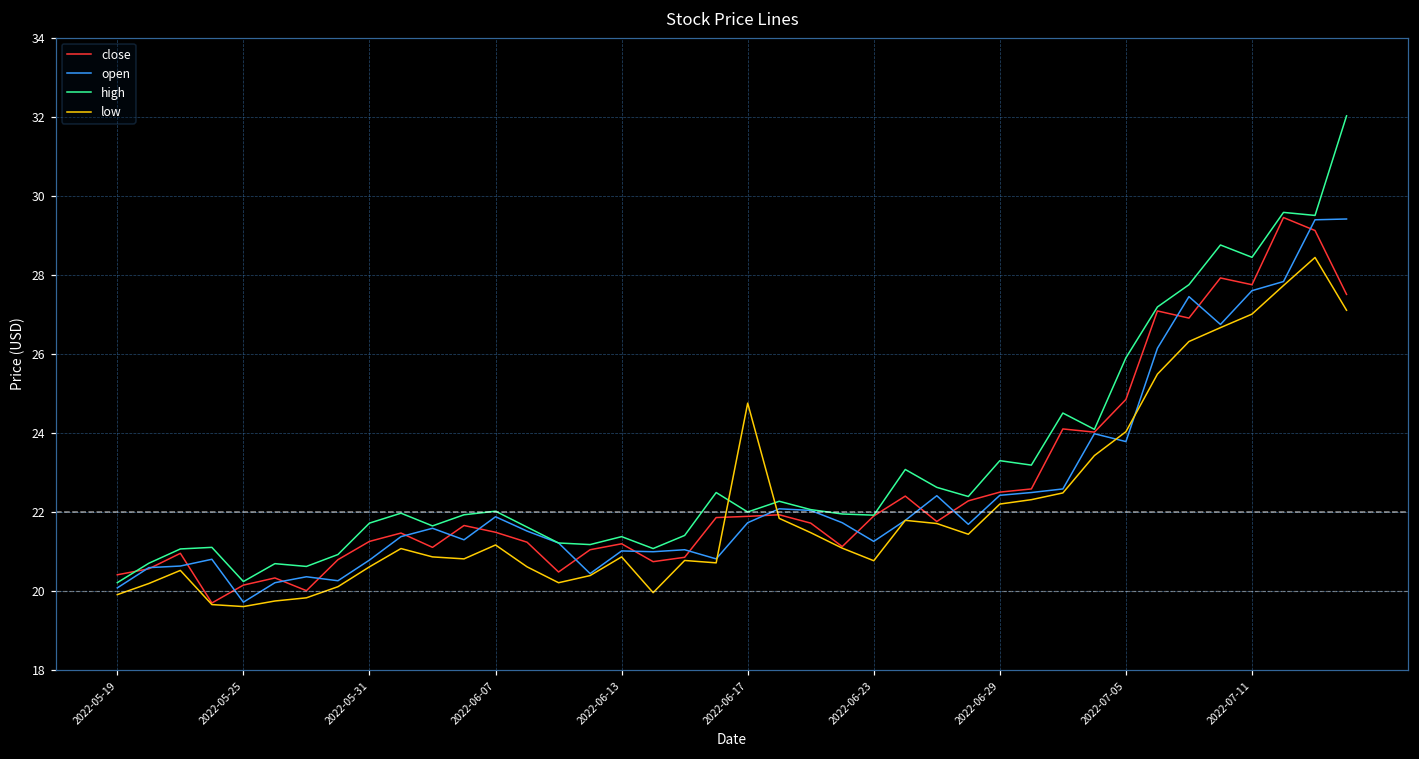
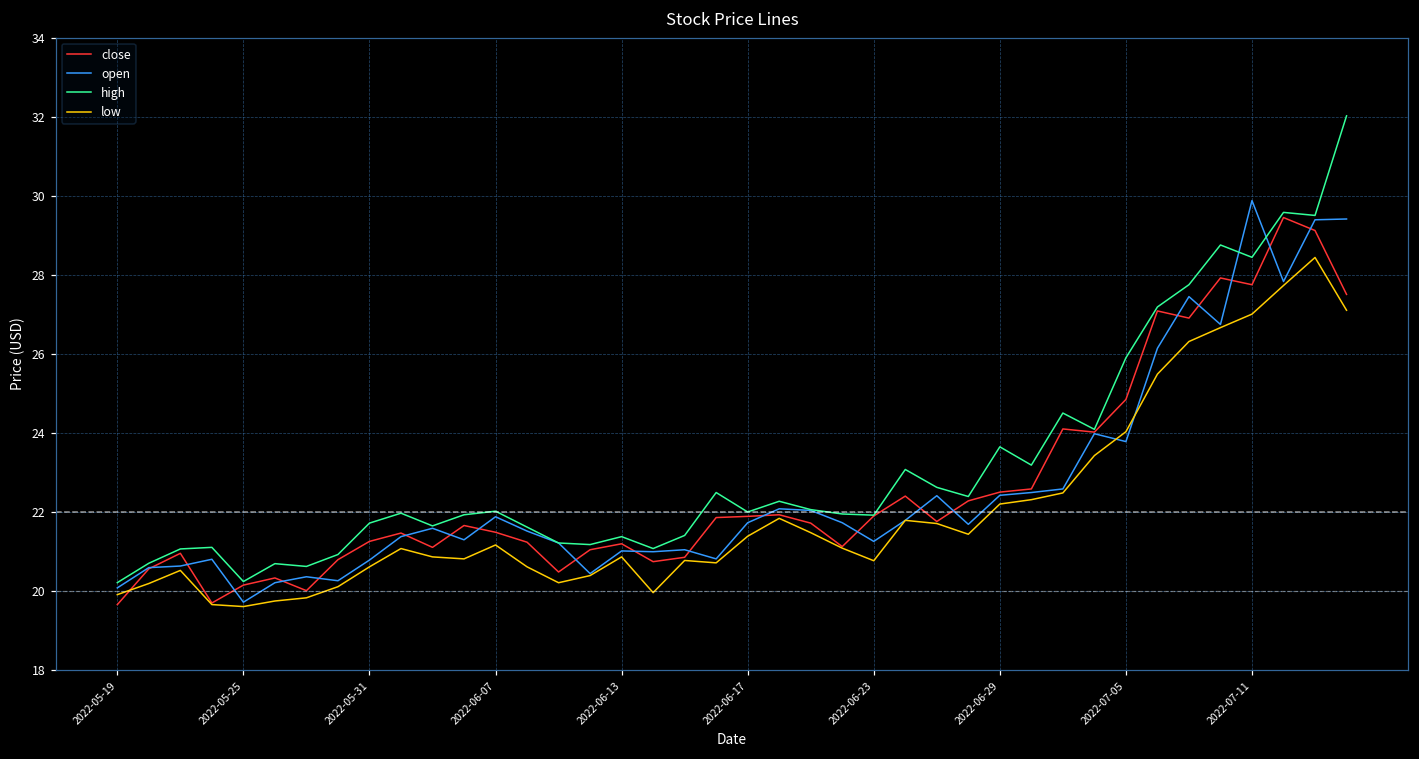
  {
    "close": {
-     "2022-05-19": 20.4,
+     "2022-05-19": 19.7,
      "2022-05-25": 20.1,
      "2022-05-31": 21.3,
      "2022-06-07": 21.5,
      "2022-06-13": 21.2,
      "2022-06-17": 21.9,
      "2022-06-29": 22.5,
      "2022-07-05": 24.8,
      "2022-07-11": 27.7
    },
    "open": {
      "2022-05-19": 20.1,
      "2022-05-25": 19.7,
      "2022-05-31": 20.8,
      "2022-06-07": 21.9,
      "2022-06-13": 21.0,
      "2022-06-17": 21.7,
      "2022-06-23": 21.3,
      "2022-06-29": 22.4,
      "2022-07-05": 23.8,
-     "2022-07-11": 27.6
+     "2022-07-11": 29.9
    },
    "high": {
      "2022-05-19": 20.2,
      "2022-05-25": 20.2,
      "2022-05-31": 21.7,
      "2022-06-07": 22.0,
      "2022-06-13": 21.4,
      "2022-06-17": 22.0,
-     "2022-06-29": 23.3,
+     "2022-06-29": 23.6,
      "2022-07-05": 25.9,
      "2022-07-11": 28.4
    },
    "low": {
      "2022-05-19": 19.9,
      "2022-05-25": 19.6,
      "2022-05-31": 20.6,
      "2022-06-07": 21.2,
      "2022-06-13": 20.9,
-     "2022-06-17": 24.7,
+     "2022-06-17": 21.4,
      "2022-06-23": 20.8,
      "2022-06-29": 22.2,
      "2022-07-05": 24.0,
      "2022-07-11": 27.0
    }
  }
